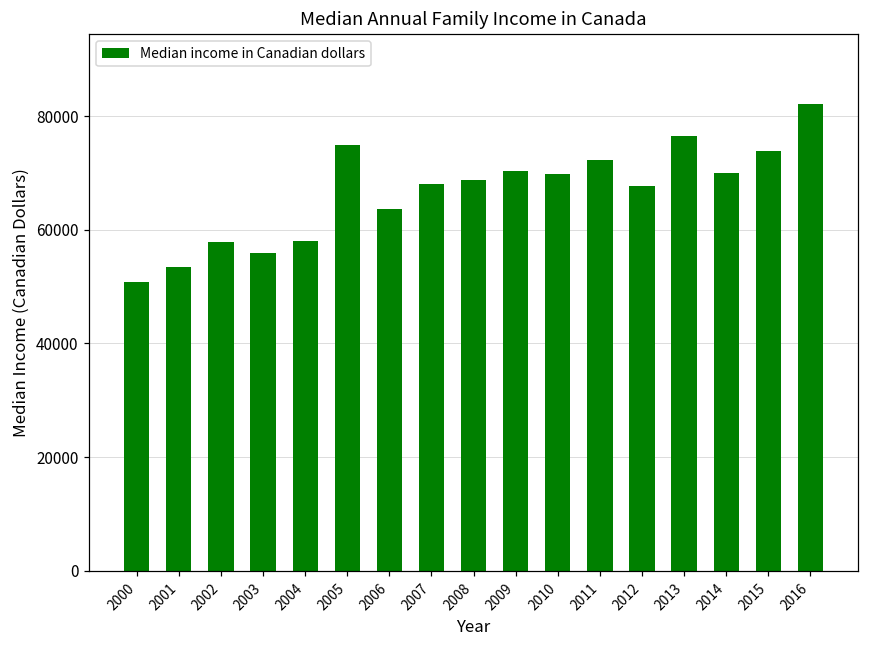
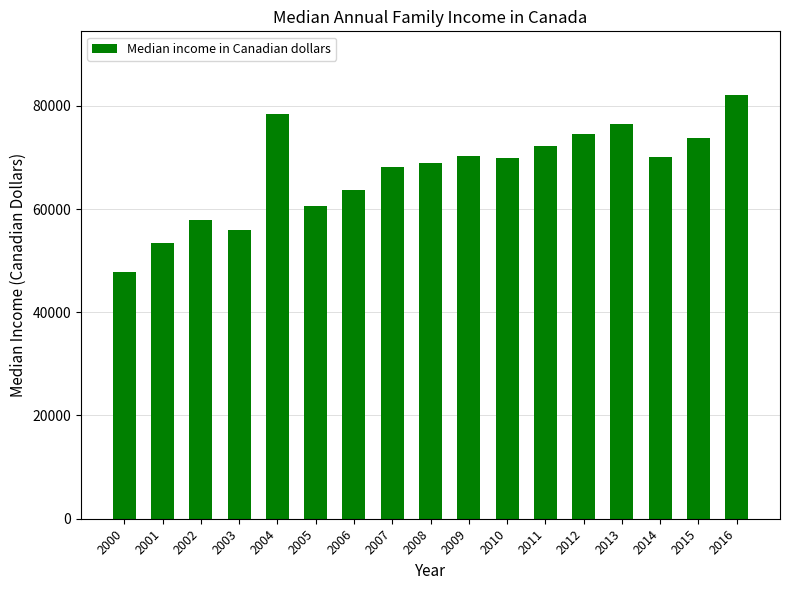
  {
-   "2000": 51000,
+   "2000": 48000,
    "2001": 54000,
    "2002": 58000,
    "2003": 56000,
-   "2004": 58000,
-   "2005": 75000,
+   "2004": 78000,
+   "2005": 61000,
    "2006": 64000,
    "2007": 68000,
    "2008": 69000,
    "2009": 70000,
    "2010": 70000,
    "2011": 72000,
-   "2012": 68000,
+   "2012": 75000,
    "2013": 77000,
    "2014": 70000,
    "2015": 74000,
    "2016": 82000
  }
